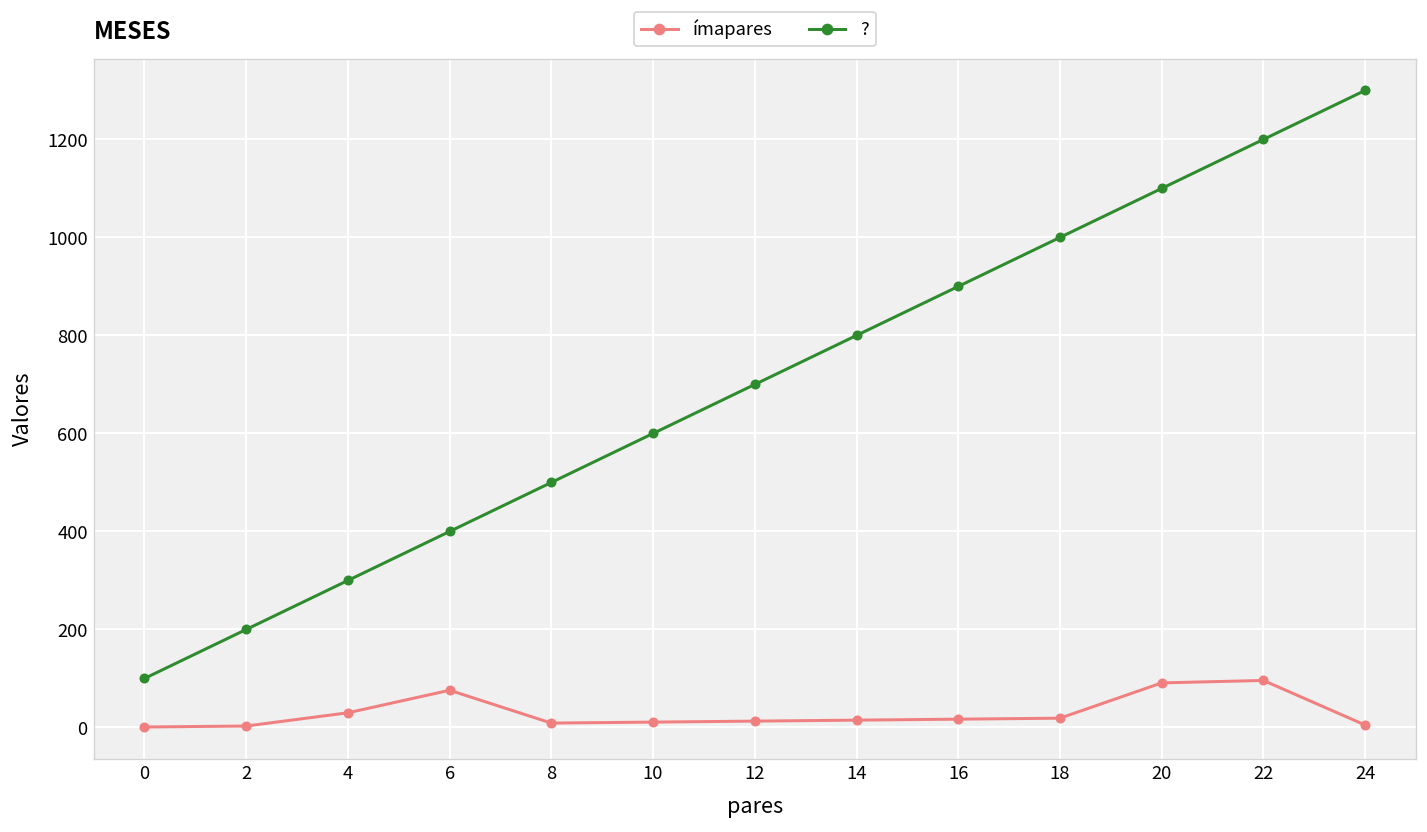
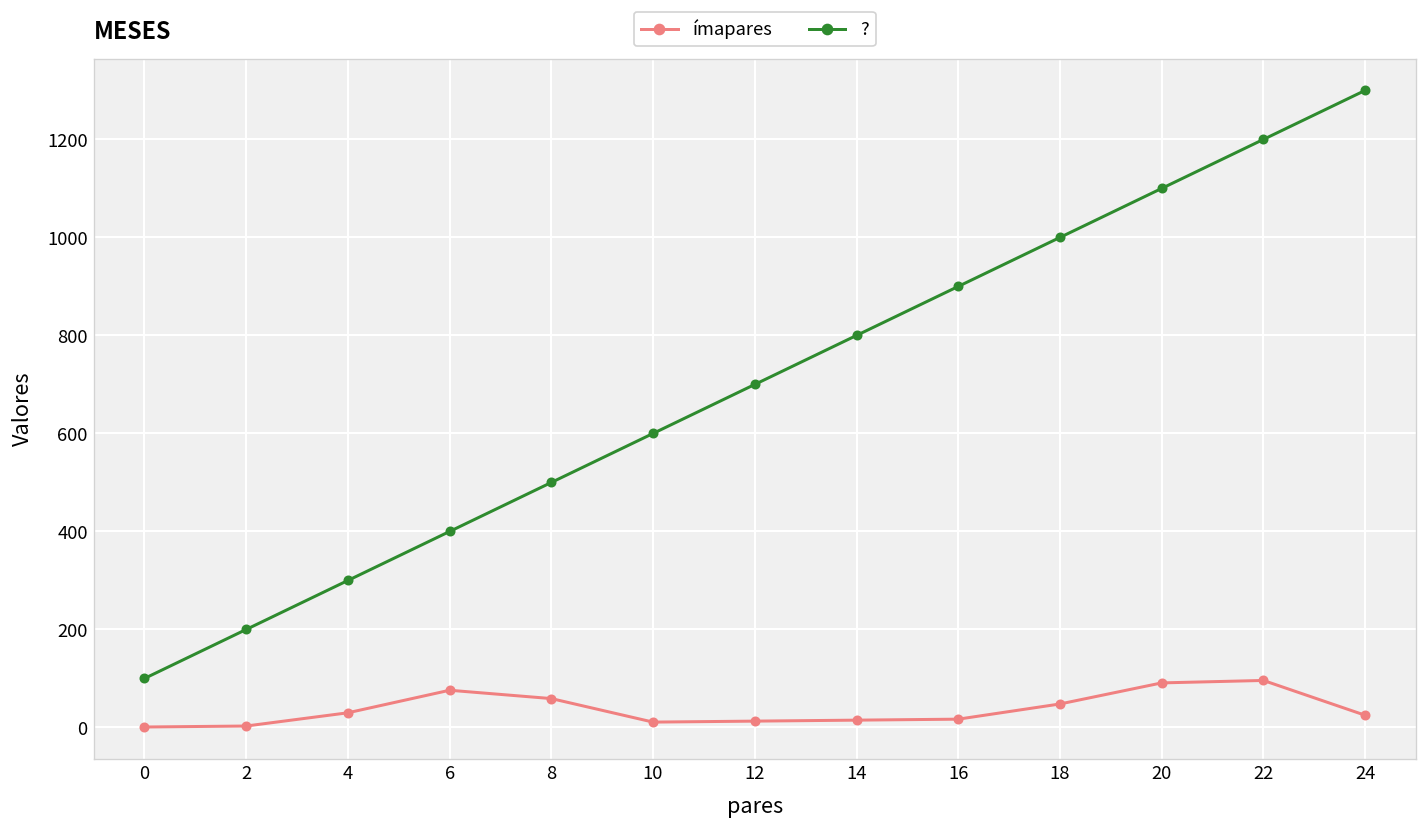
  {
    "ímapares": {
      "0": 0,
      "2": 0,
      "4": 30,
      "6": 80,
-     "8": 10,
+     "8": 60,
      "10": 10,
      "12": 10,
      "14": 20,
      "16": 20,
-     "18": 20,
+     "18": 50,
      "20": 90,
      "22": 100,
-     "24": 10
+     "24": 30
    },
    "?": {
      "0": 100,
      "2": 200,
      "4": 300,
      "6": 400,
      "8": 500,
      "10": 600,
      "12": 700,
      "14": 800,
      "16": 900,
      "18": 1000,
      "20": 1100,
      "22": 1200,
      "24": 1300
    }
  }
